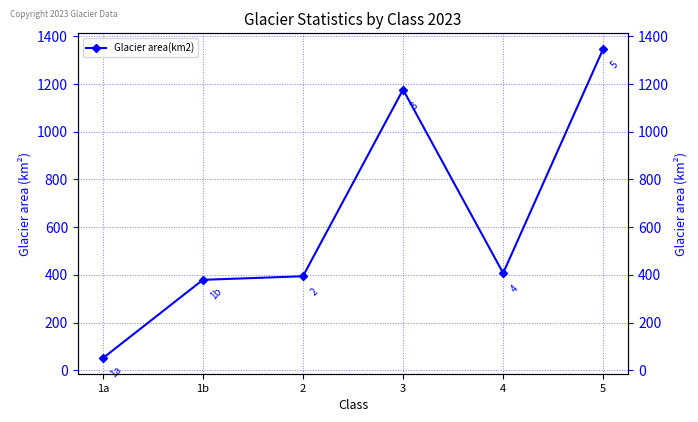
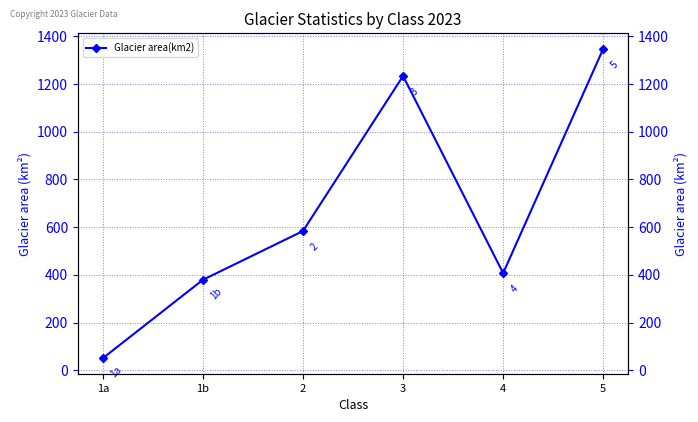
  {
-   "2": 390,
-   "3": 1180
+   "2": 580,
+   "3": 1230
  }
